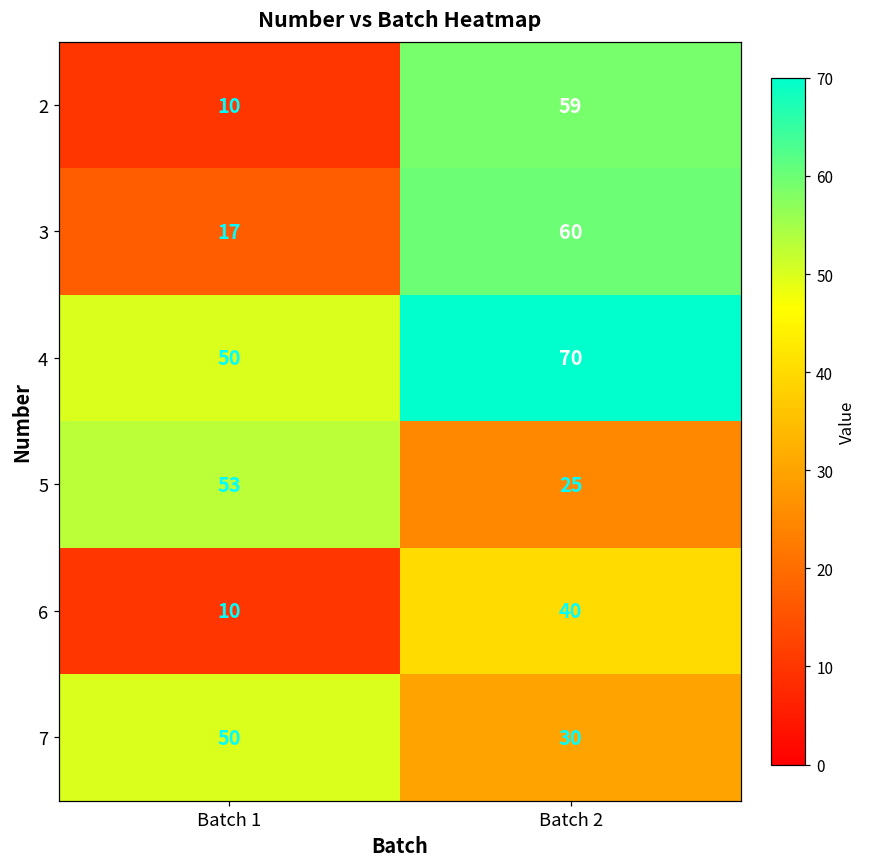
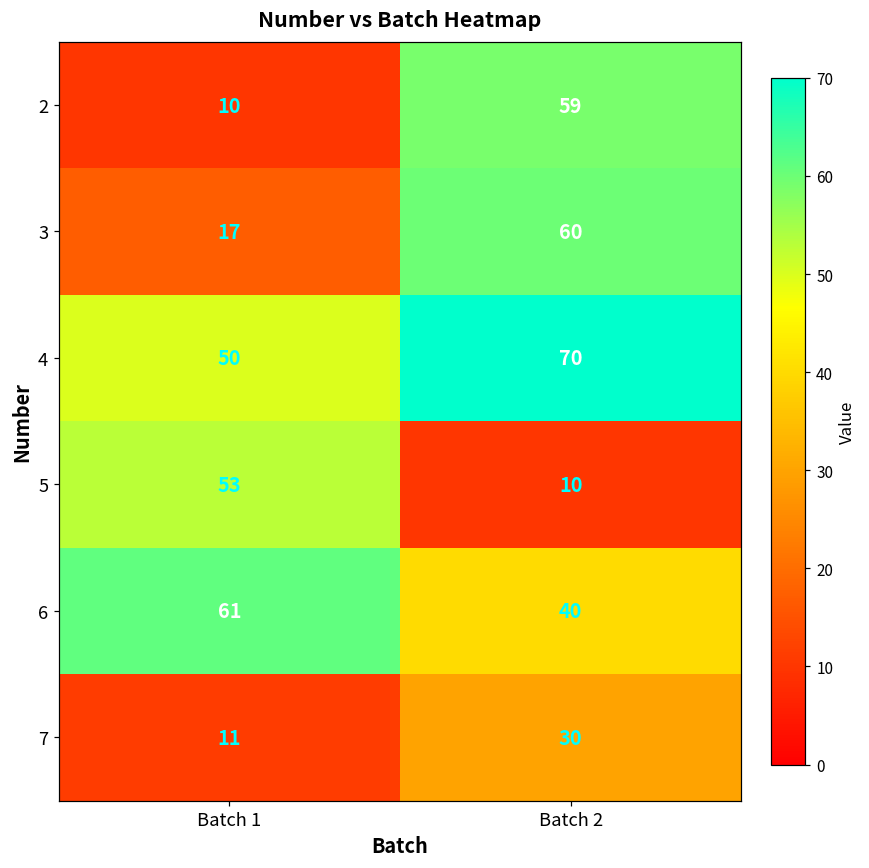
  {
    "2": {
      "Batch 1": 10,
      "Batch 2": 59
    },
    "3": {
      "Batch 1": 17,
      "Batch 2": 60
    },
    "4": {
      "Batch 1": 50,
      "Batch 2": 70
    },
    "5": {
      "Batch 1": 53,
-     "Batch 2": 25
+     "Batch 2": 10
    },
    "6": {
-     "Batch 1": 10,
+     "Batch 1": 61,
      "Batch 2": 40
    },
    "7": {
-     "Batch 1": 50,
+     "Batch 1": 11,
      "Batch 2": 30
    }
  }
